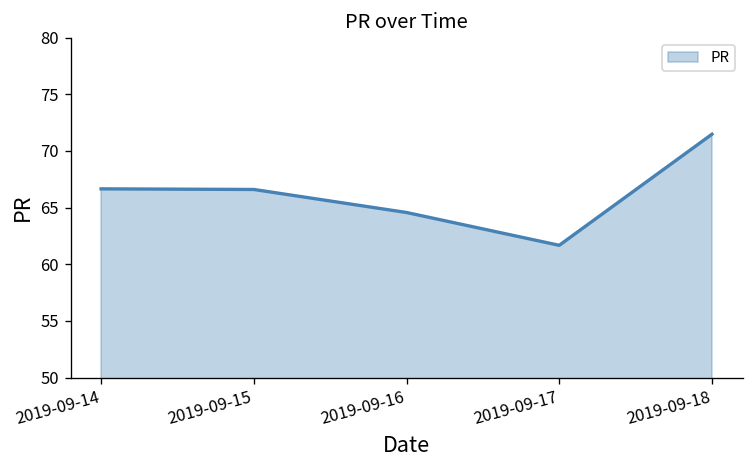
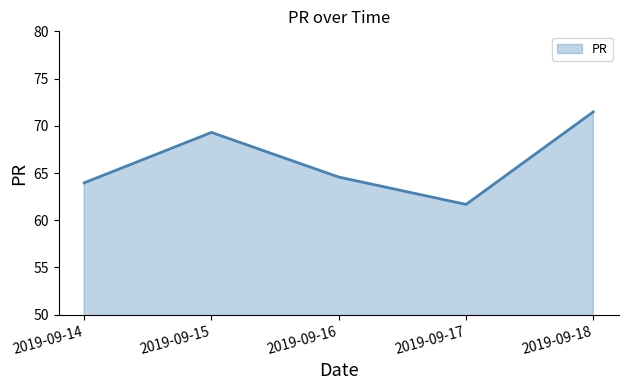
  {
-   "2019-09-14": 67,
-   "2019-09-15": 67,
+   "2019-09-14": 64,
+   "2019-09-15": 69,
    "2019-09-16": 65,
    "2019-09-17": 62,
    "2019-09-18": 71
  }
